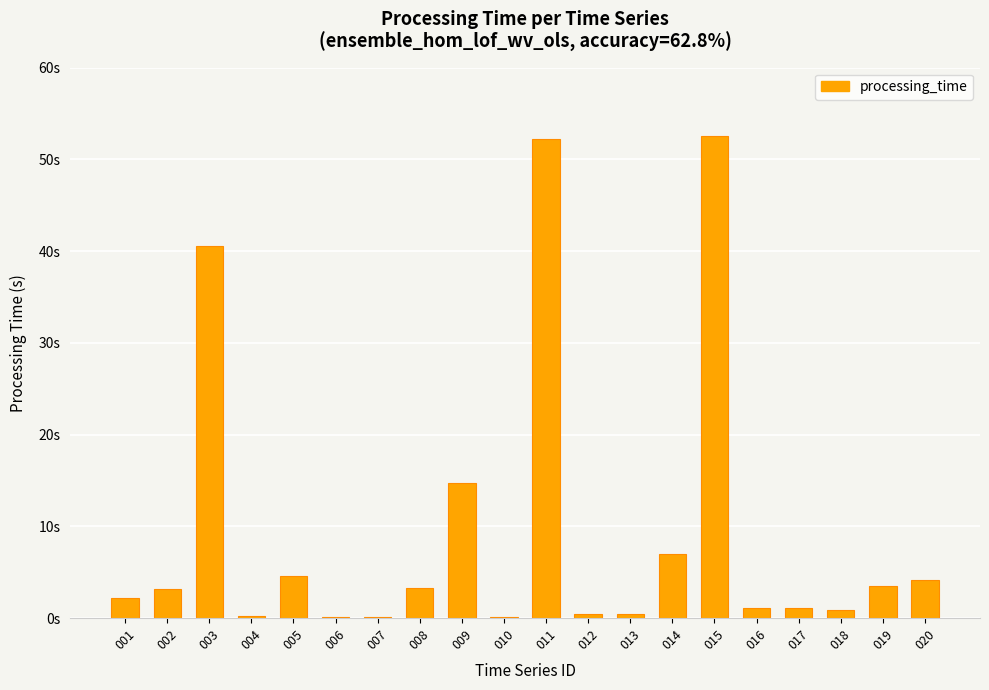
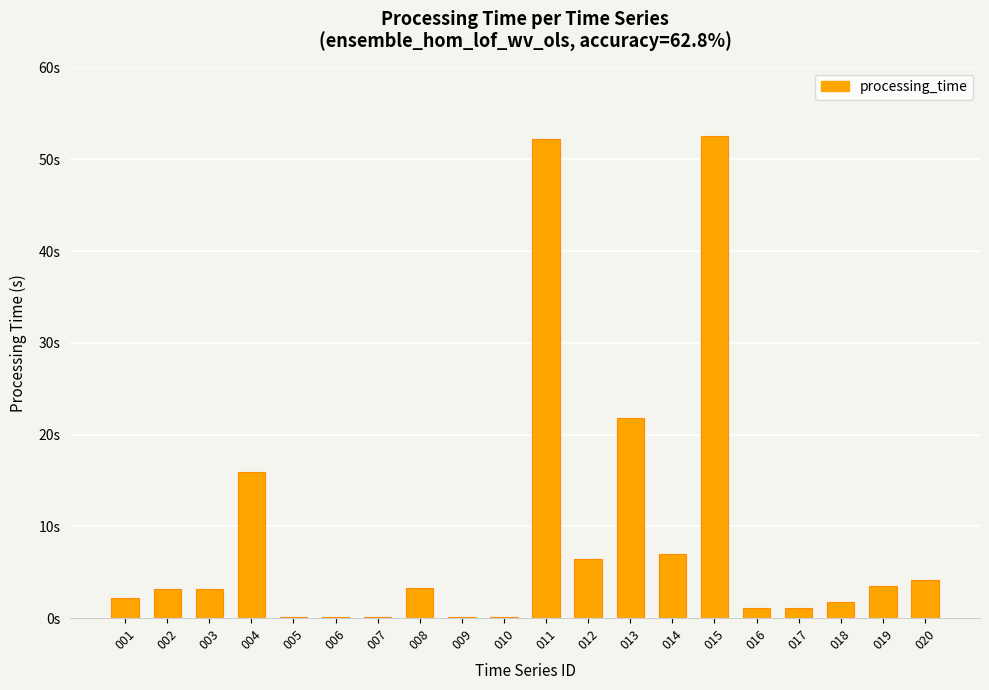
  {
    "001": "2s",
    "002": "3s",
-   "003": "41s",
-   "004": "0s",
-   "005": "5s",
+   "003": "3s",
+   "004": "16s",
+   "005": "0s",
    "008": "3s",
-   "009": "15s",
+   "009": "0s",
    "011": "52s",
-   "012": "0s",
-   "013": "0s",
+   "012": "6s",
+   "013": "22s",
    "014": "7s",
    "015": "53s",
    "016": "1s",
    "017": "1s",
-   "018": "1s",
+   "018": "2s",
    "019": "3s",
    "020": "4s"
  }
